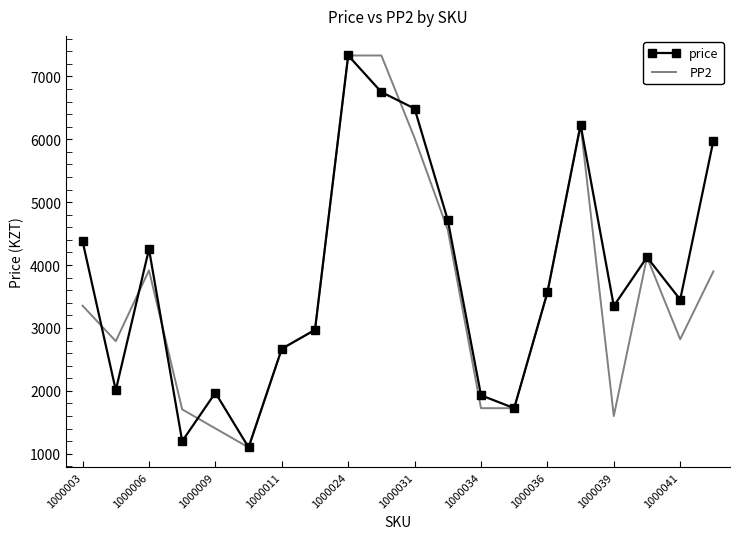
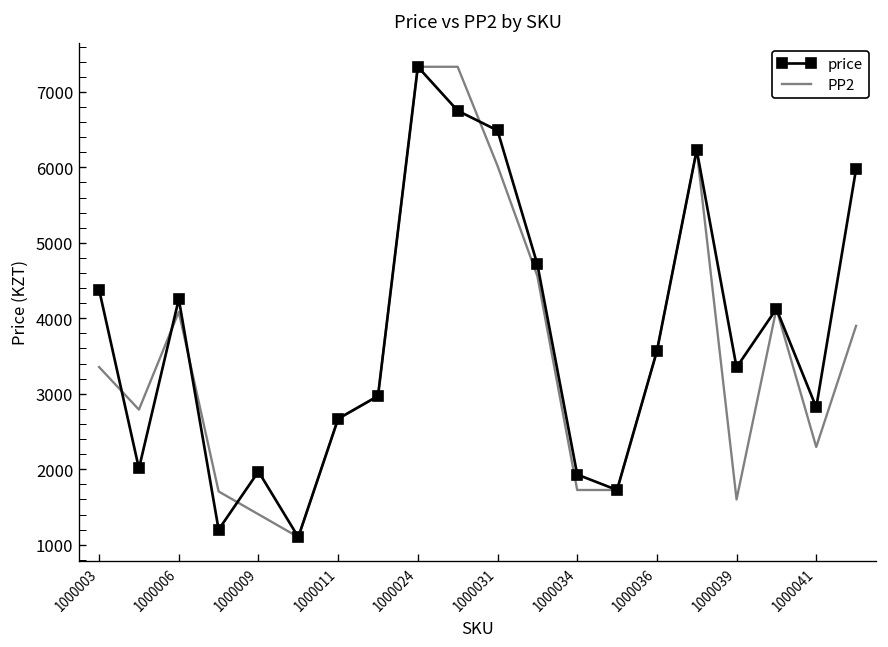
  {
    "price": {
      "1000003": 4400,
      "1000006": 4300,
      "1000009": 2000,
      "1000031": 6500,
      "1000034": 1900,
      "1000039": 3400,
-     "1000041": 3500
+     "1000041": 2800
    },
    "PP2": {
      "1000003": 3400,
-     "1000006": 3900,
+     "1000006": 4100,
      "1000009": 1400,
      "1000031": 6000,
      "1000034": 1700,
      "1000039": 1600,
-     "1000041": 2800
+     "1000041": 2300
    }
  }
